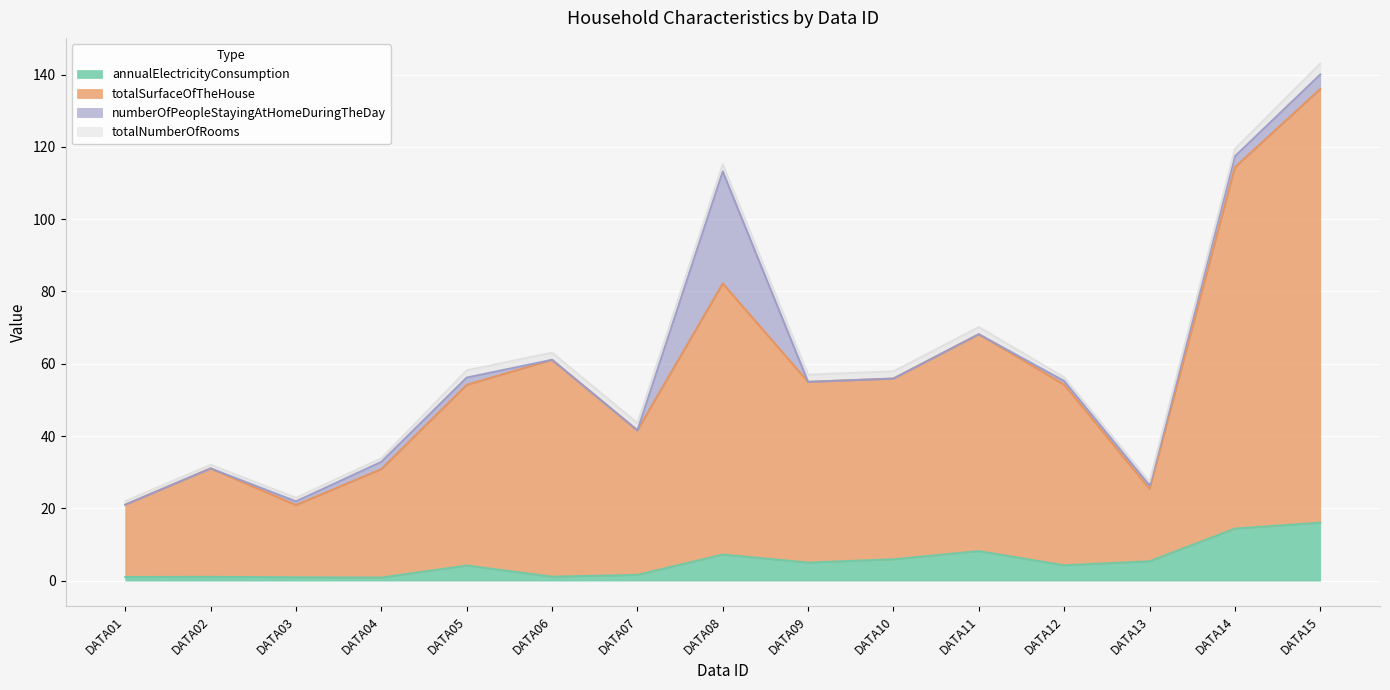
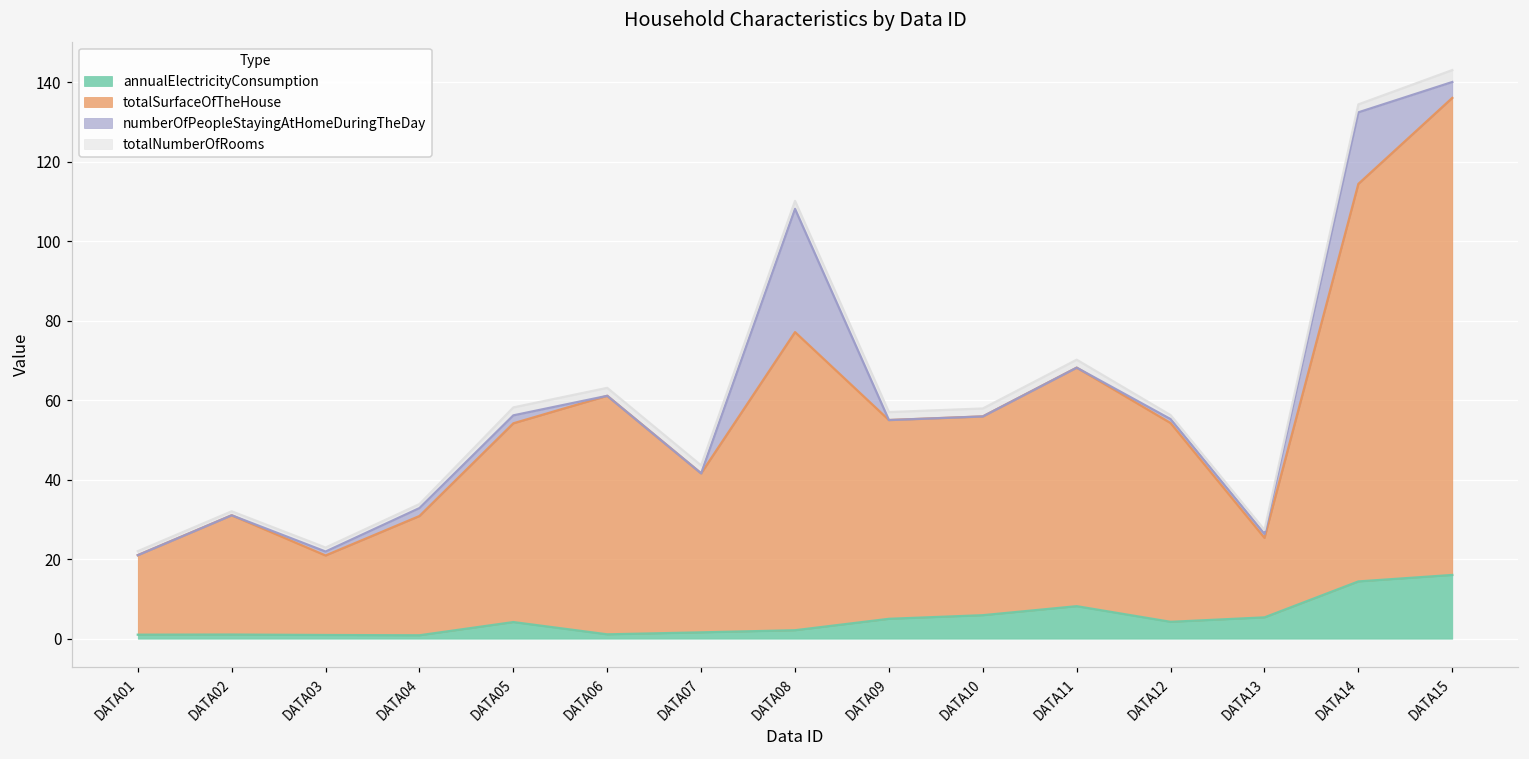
  {
    "annualElectricityConsumption": {
      "DATA01": 1,
      "DATA02": 1,
      "DATA03": 1,
      "DATA04": 1,
      "DATA05": 4,
      "DATA06": 1,
      "DATA07": 2,
-     "DATA08": 7,
+     "DATA08": 2,
      "DATA09": 5,
      "DATA10": 6,
      "DATA11": 8,
      "DATA12": 4,
      "DATA13": 5,
      "DATA14": 14,
      "DATA15": 16
    },
    "totalSurfaceOfTheHouse": {
      "DATA03": 20,
      "DATA04": 30,
      "DATA05": 50,
      "DATA08": 75,
      "DATA12": 50,
      "DATA13": 20,
      "DATA14": 100,
      "DATA15": 120
    },
    "numberOfPeopleStayingAtHomeDuringTheDay": {
      "DATA03": 1,
      "DATA04": 2,
      "DATA05": 2,
      "DATA08": 31,
      "DATA12": 1,
      "DATA13": 1,
-     "DATA14": 3,
+     "DATA14": 18,
      "DATA15": 4
    },
    "totalNumberOfRooms": {
      "DATA01": 1,
      "DATA02": 1,
      "DATA03": 1,
      "DATA04": 1,
      "DATA05": 2,
      "DATA06": 2,
      "DATA07": 2,
      "DATA08": 2,
      "DATA09": 2,
      "DATA10": 2,
      "DATA11": 2,
      "DATA12": 1,
      "DATA13": 1,
      "DATA14": 2,
      "DATA15": 3
    }
  }
